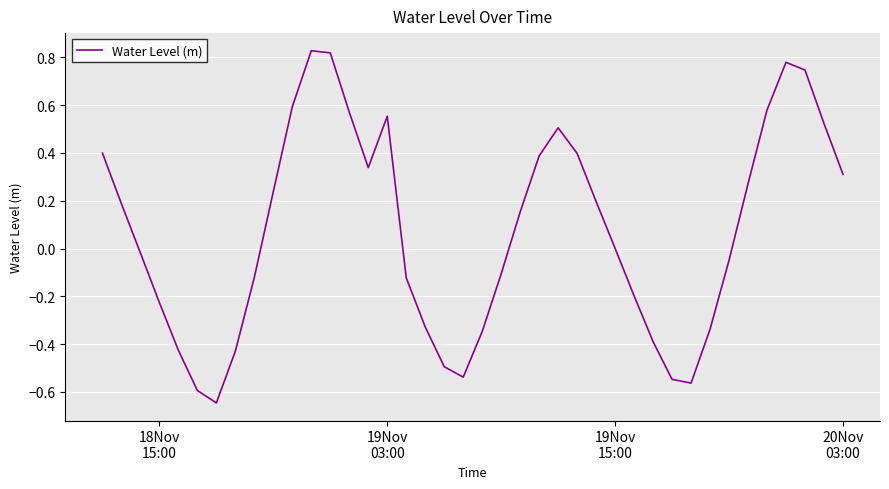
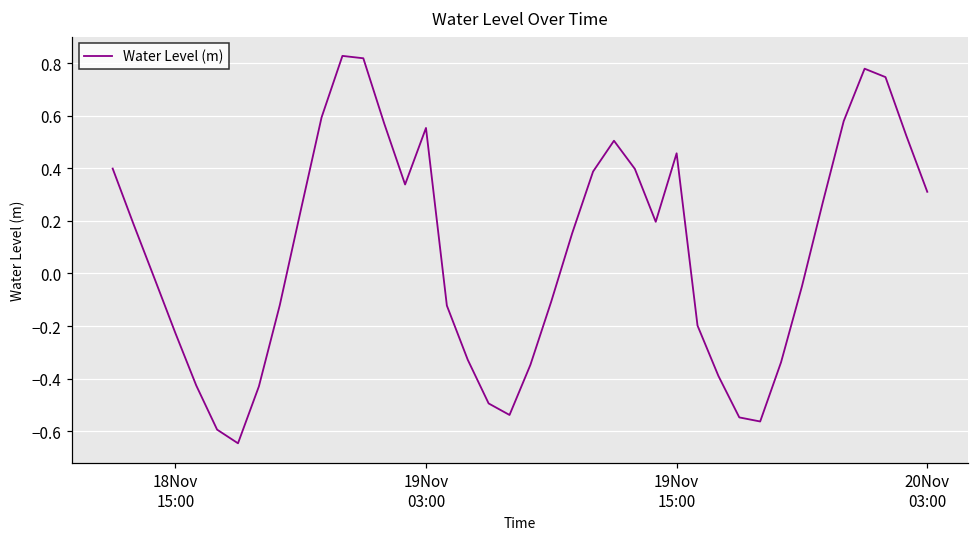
  {
    "18Nov 15:00": -0.23,
    "19Nov 03:00": 0.55,
-   "19Nov 15:00": 0.00,
+   "19Nov 15:00": 0.46,
    "20Nov 03:00": 0.31
  }
